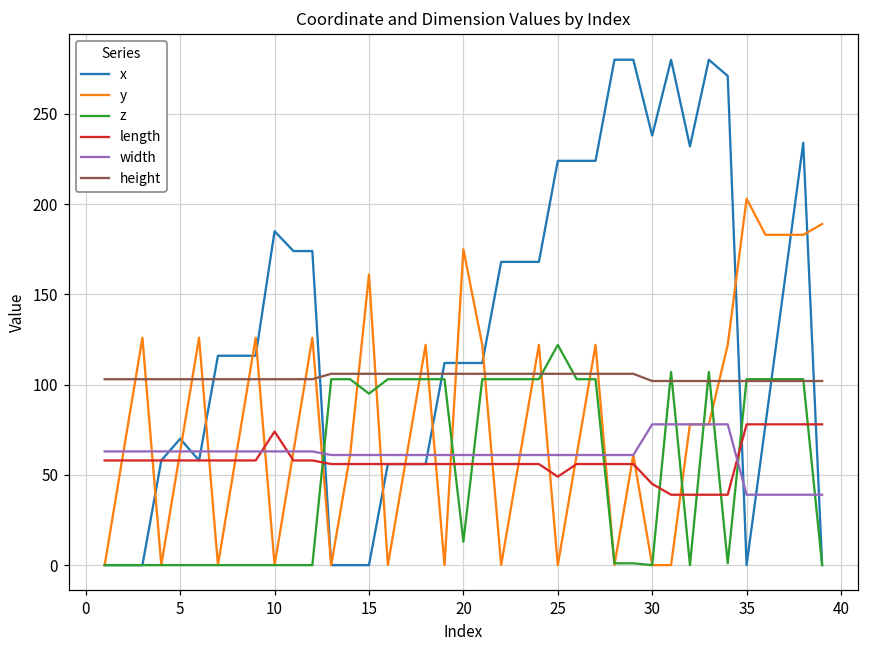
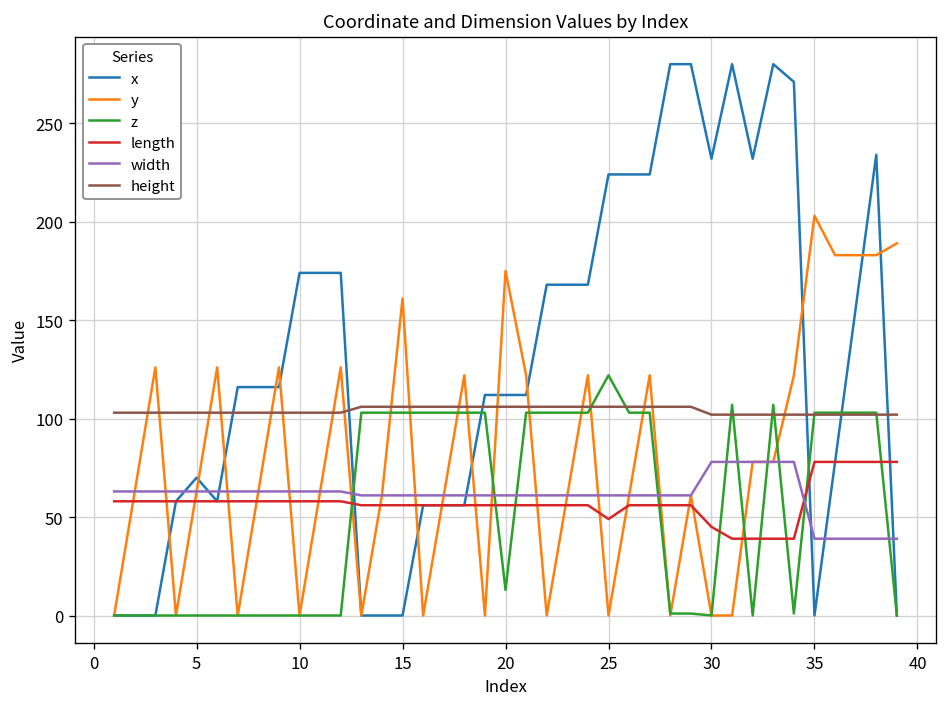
  {
    "x": {
      "5": 70,
-     "10": 185,
+     "10": 174,
      "15": 0,
      "20": 112,
      "25": 224,
-     "30": 238,
+     "30": 232,
      "35": 0
    },
    "y": {
      "15": 161,
      "20": 175,
      "25": 0,
      "35": 203
    },
    "z": {
      "5": 0,
-     "15": 95,
+     "15": 103,
      "20": 13,
      "25": 122
    },
    "length": {
      "5": 58,
-     "10": 74,
+     "10": 58,
      "15": 56,
      "20": 56,
      "25": 49,
      "30": 45,
      "35": 78
    },
    "width": {
      "10": 63,
      "15": 61,
      "20": 61,
      "25": 61,
      "30": 78,
      "35": 39
    },
    "height": {
      "5": 103,
      "10": 103,
      "15": 106,
      "20": 106,
      "25": 106,
      "30": 102
    }
  }
